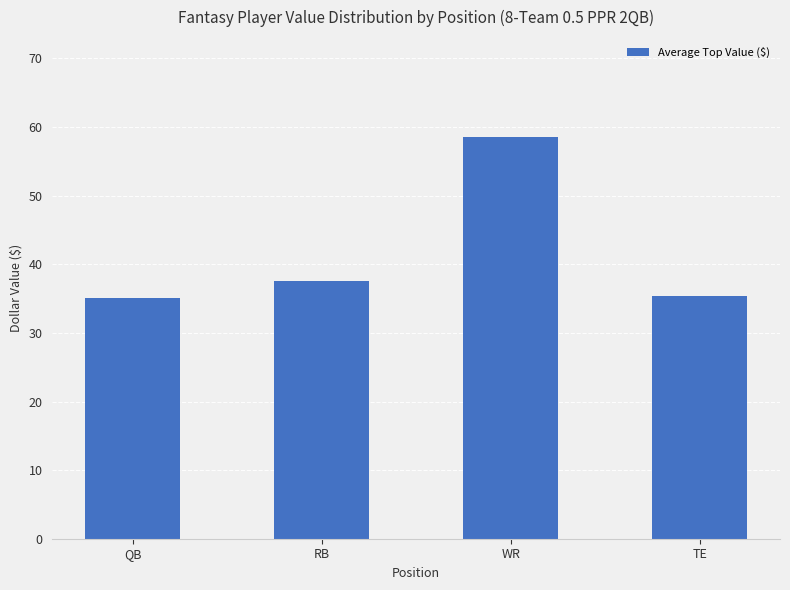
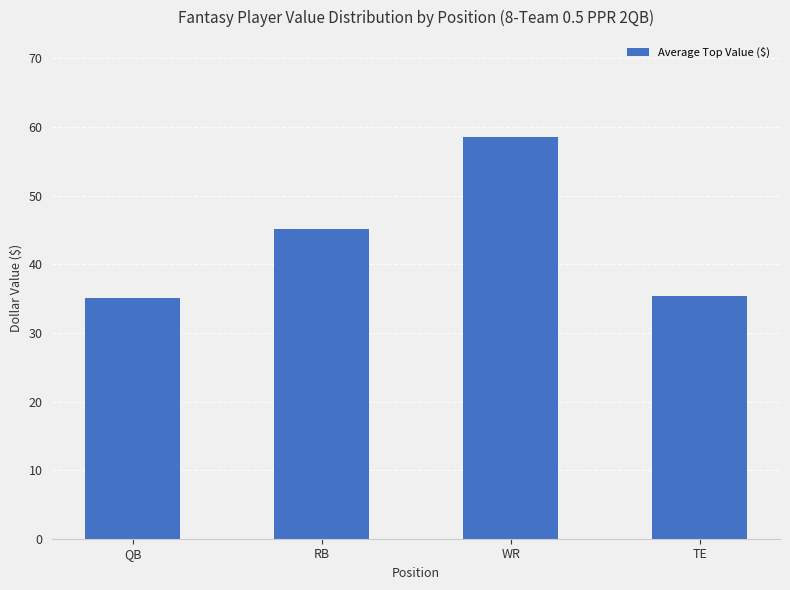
  {
    "QB": 35,
-   "RB": 38,
+   "RB": 45,
    "WR": 58,
    "TE": 35
  }
